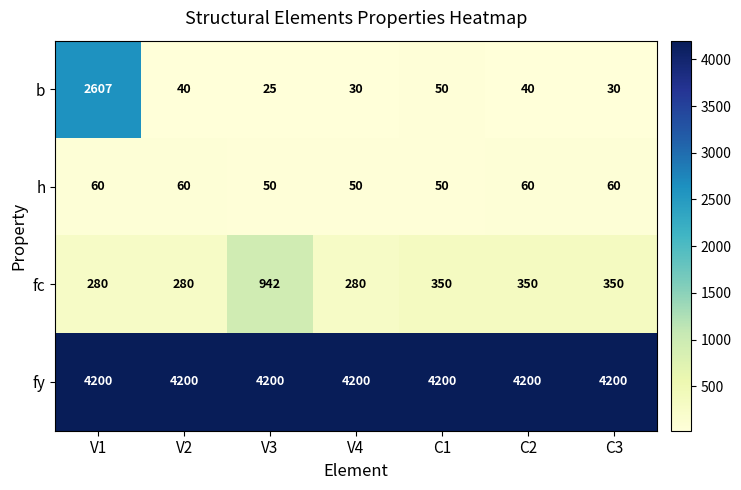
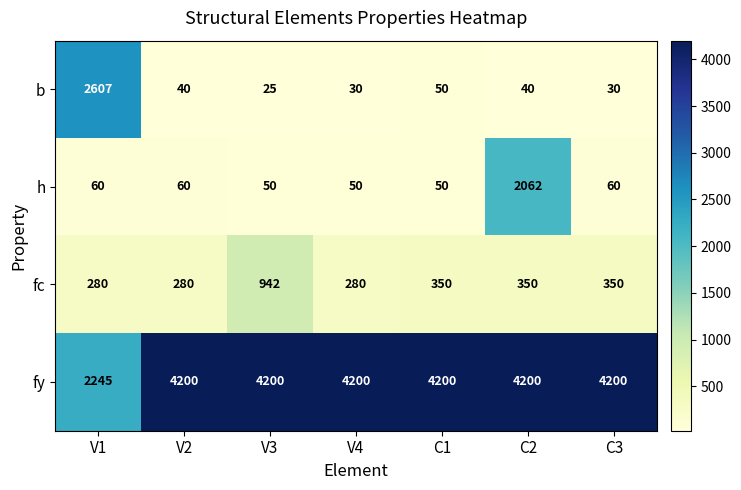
  {
    "b": {
      "V1": 2607,
      "V2": 40,
      "V3": 25,
      "V4": 30,
      "C1": 50,
      "C2": 40,
      "C3": 30
    },
    "h": {
      "V1": 60,
      "V2": 60,
      "V3": 50,
      "V4": 50,
      "C1": 50,
-     "C2": 60,
+     "C2": 2062,
      "C3": 60
    },
    "fc": {
      "V1": 280,
      "V2": 280,
      "V3": 942,
      "V4": 280,
      "C1": 350,
      "C2": 350,
      "C3": 350
    },
    "fy": {
-     "V1": 4200,
+     "V1": 2245,
      "V2": 4200,
      "V3": 4200,
      "V4": 4200,
      "C1": 4200,
      "C2": 4200,
      "C3": 4200
    }
  }
